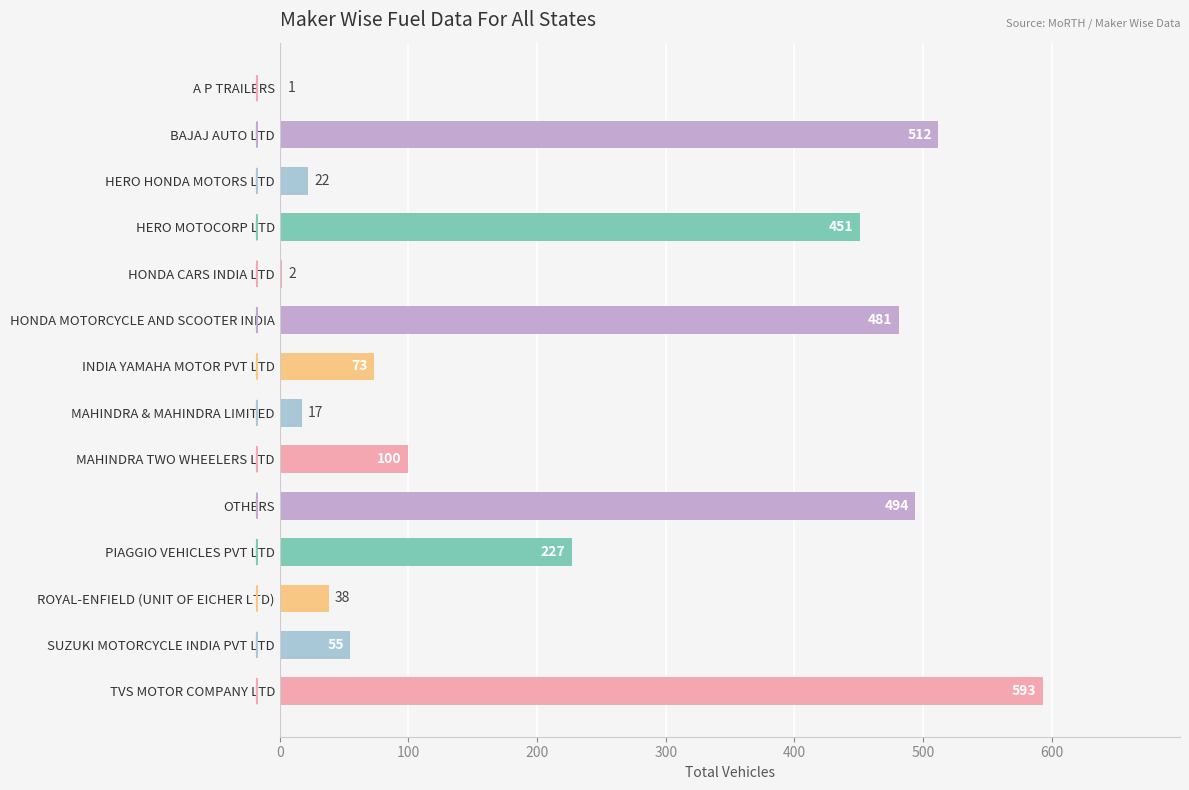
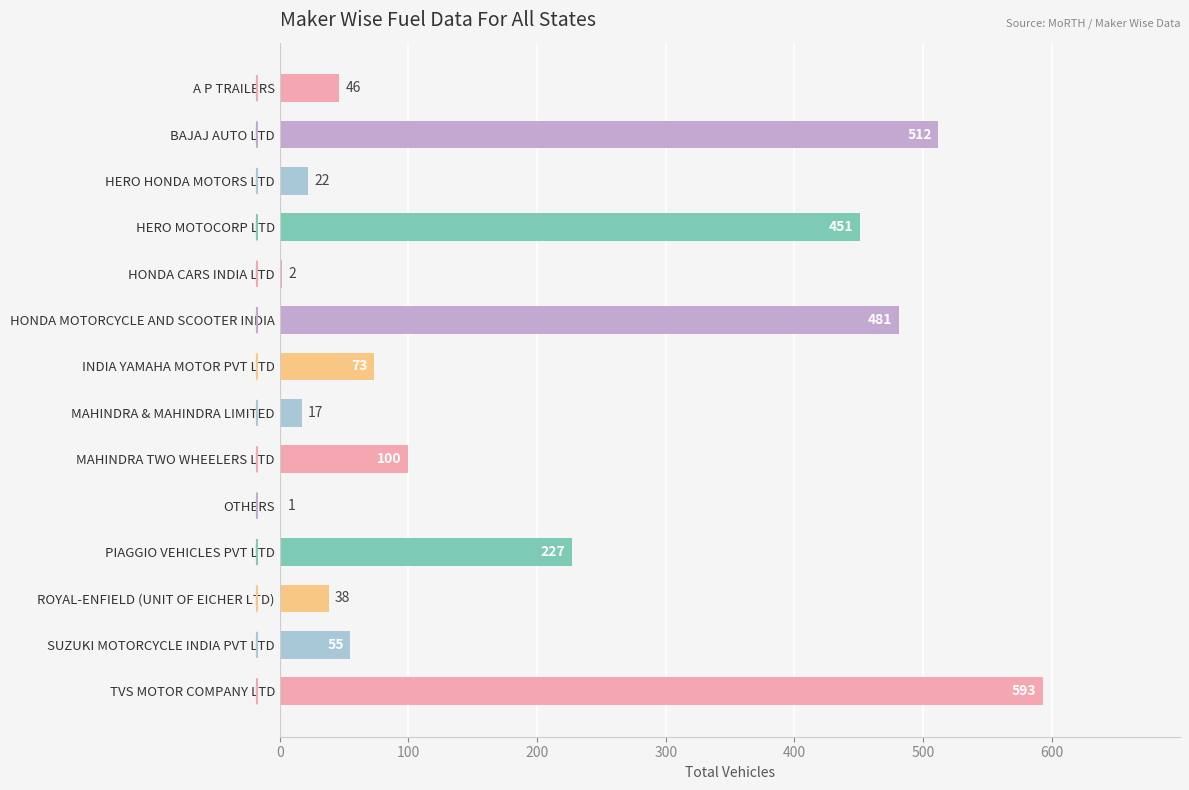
  {
-   "A P TRAILERS": 1,
+   "A P TRAILERS": 46,
    "BAJAJ AUTO LTD": 512,
    "HERO HONDA MOTORS LTD": 22,
    "HERO MOTOCORP LTD": 451,
    "HONDA CARS INDIA LTD": 2,
    "HONDA MOTORCYCLE AND SCOOTER INDIA": 481,
    "INDIA YAMAHA MOTOR PVT LTD": 73,
    "MAHINDRA & MAHINDRA LIMITED": 17,
    "MAHINDRA TWO WHEELERS LTD": 100,
-   "OTHERS": 494,
+   "OTHERS": 1,
    "PIAGGIO VEHICLES PVT LTD": 227,
    "ROYAL-ENFIELD (UNIT OF EICHER LTD)": 38,
    "SUZUKI MOTORCYCLE INDIA PVT LTD": 55,
    "TVS MOTOR COMPANY LTD": 593
  }
